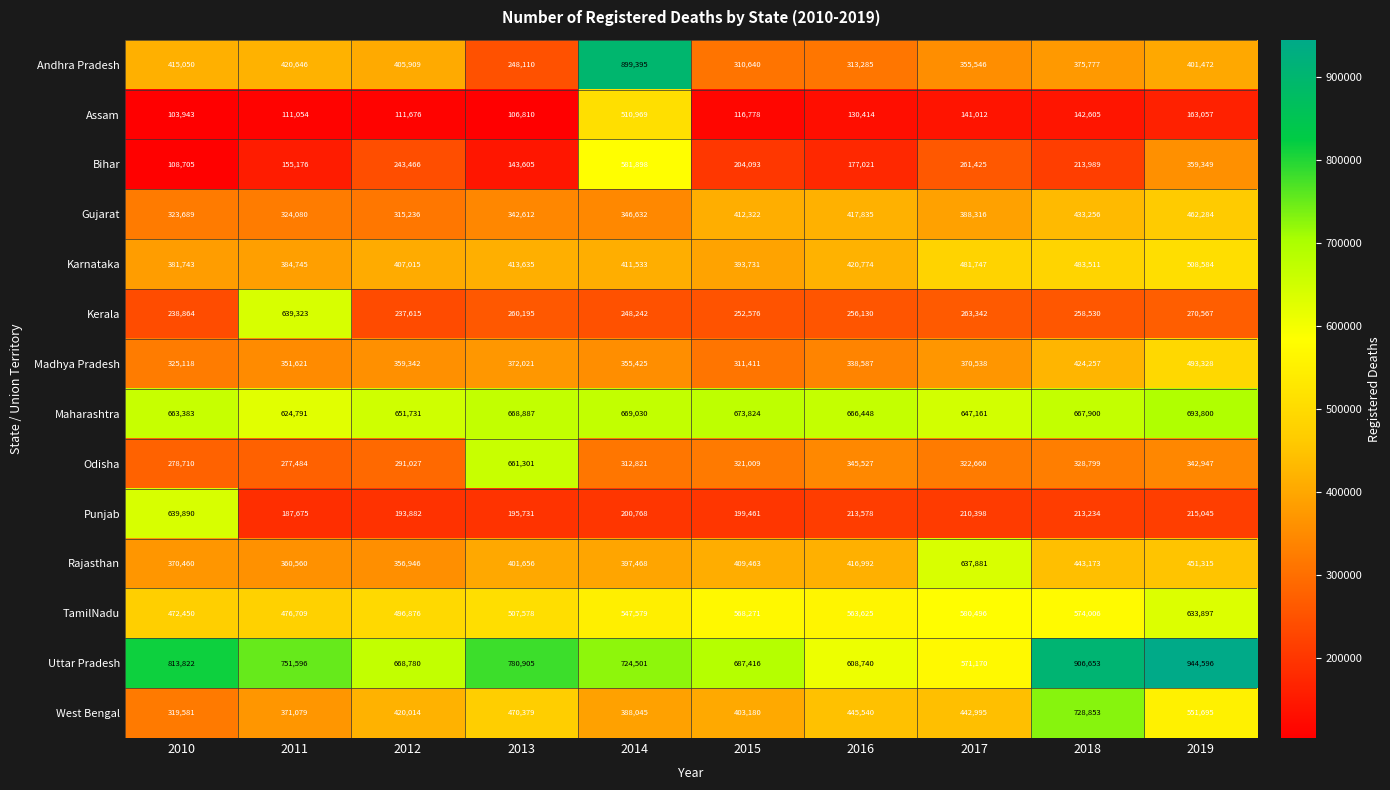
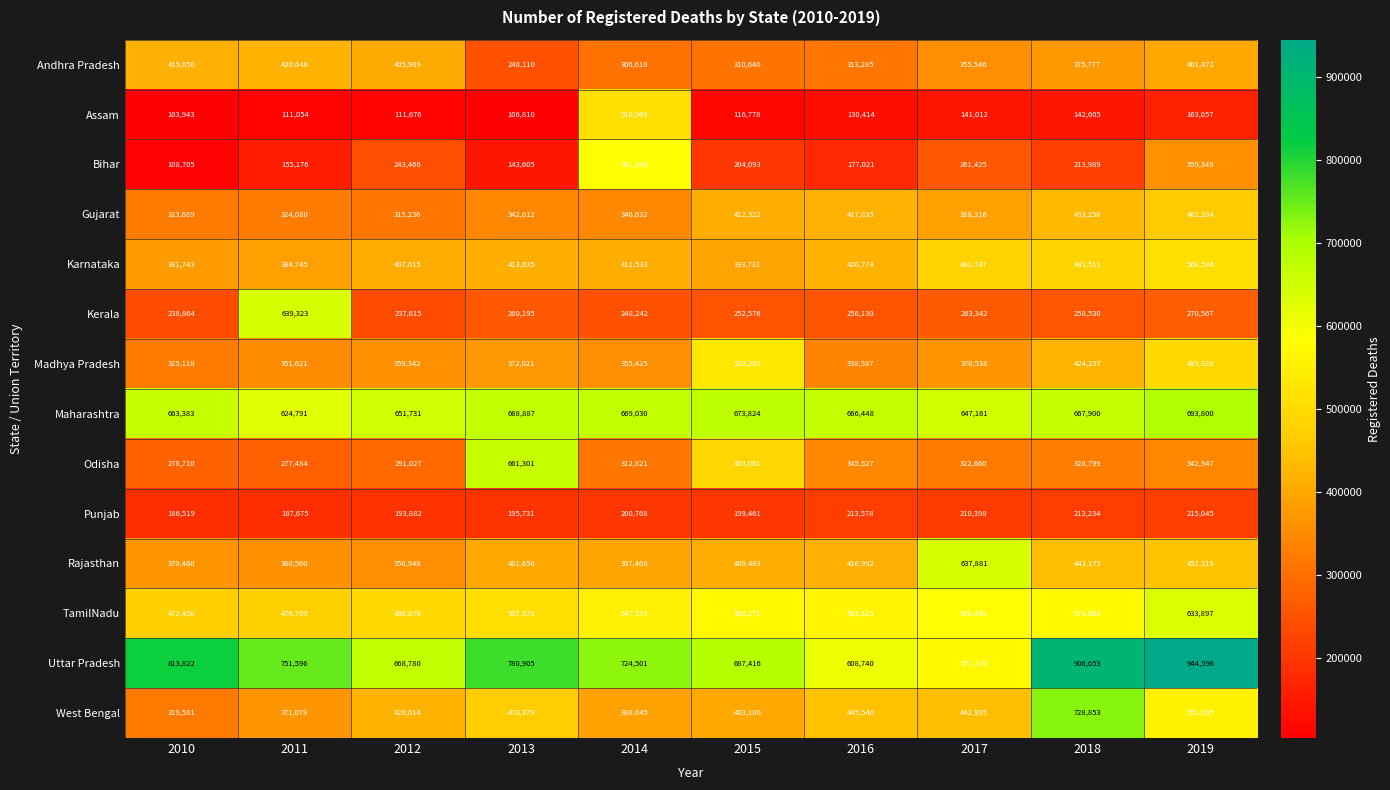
  {
    "Andhra Pradesh": {
      "2010": "415,050",
      "2011": "420,646",
      "2012": "405,909",
      "2013": "248,110",
-     "2014": "899,395",
+     "2014": "306,618",
      "2015": "310,640",
      "2016": "313,285",
      "2017": "355,546",
      "2018": "375,777",
      "2019": "401,472"
    },
    "Assam": {
      "2010": "103,943",
      "2011": "111,054",
      "2012": "111,676",
      "2013": "106,810",
      "2014": "510,969",
      "2015": "116,778",
      "2016": "130,414",
      "2017": "141,012",
      "2018": "142,605",
      "2019": "163,057"
    },
    "Bihar": {
      "2010": "108,705",
      "2011": "155,176",
      "2012": "243,466",
      "2013": "143,605",
      "2014": "581,898",
      "2015": "204,093",
      "2016": "177,021",
      "2017": "261,425",
      "2018": "213,989",
      "2019": "359,349"
    },
    "Gujarat": {
      "2010": "323,689",
      "2011": "324,080",
      "2012": "315,236",
      "2013": "342,612",
      "2014": "346,632",
      "2015": "412,322",
      "2016": "417,835",
      "2017": "388,316",
      "2018": "433,256",
      "2019": "462,284"
    },
    "Karnataka": {
      "2010": "381,743",
      "2011": "384,745",
      "2012": "407,015",
      "2013": "413,635",
      "2014": "411,533",
      "2015": "393,731",
      "2016": "420,774",
      "2017": "481,747",
      "2018": "483,511",
      "2019": "508,584"
    },
    "Kerala": {
      "2010": "238,864",
      "2011": "639,323",
      "2012": "237,615",
      "2013": "260,195",
      "2014": "248,242",
      "2015": "252,576",
      "2016": "256,130",
      "2017": "263,342",
      "2018": "258,530",
      "2019": "270,567"
    },
    "Madhya Pradesh": {
      "2010": "325,118",
      "2011": "351,621",
      "2012": "359,342",
      "2013": "372,021",
      "2014": "355,425",
-     "2015": "311,411",
+     "2015": "529,292",
      "2016": "338,587",
      "2017": "370,538",
      "2018": "424,257",
      "2019": "493,328"
    },
    "Maharashtra": {
      "2010": "663,383",
      "2011": "624,791",
      "2012": "651,731",
      "2013": "668,887",
      "2014": "669,030",
      "2015": "673,824",
      "2016": "666,448",
      "2017": "647,161",
      "2018": "667,900",
      "2019": "693,800"
    },
    "Odisha": {
      "2010": "278,710",
      "2011": "277,484",
      "2012": "291,027",
      "2013": "661,301",
      "2014": "312,821",
-     "2015": "321,009",
+     "2015": "493,061",
      "2016": "345,527",
      "2017": "322,660",
      "2018": "328,799",
      "2019": "342,947"
    },
    "Punjab": {
-     "2010": "639,890",
+     "2010": "186,519",
      "2011": "187,675",
      "2012": "193,882",
      "2013": "195,731",
      "2014": "200,768",
      "2015": "199,461",
      "2016": "213,578",
      "2017": "210,398",
      "2018": "213,234",
      "2019": "215,045"
    },
    "Rajasthan": {
      "2010": "370,460",
      "2011": "360,560",
      "2012": "356,946",
      "2013": "401,656",
      "2014": "397,468",
      "2015": "409,463",
      "2016": "416,992",
      "2017": "637,881",
      "2018": "443,173",
      "2019": "451,315"
    },
    "TamilNadu": {
      "2010": "472,450",
      "2011": "476,709",
      "2012": "496,876",
      "2013": "507,578",
      "2014": "547,579",
      "2015": "568,271",
      "2016": "563,625",
      "2017": "580,496",
      "2018": "574,006",
      "2019": "633,897"
    },
    "Uttar Pradesh": {
      "2010": "813,822",
      "2011": "751,596",
      "2012": "668,780",
      "2013": "780,905",
      "2014": "724,501",
      "2015": "687,416",
      "2016": "608,740",
      "2017": "571,170",
      "2018": "906,653",
      "2019": "944,596"
    },
    "West Bengal": {
      "2010": "319,581",
      "2011": "371,079",
      "2012": "420,014",
      "2013": "470,379",
      "2014": "388,045",
      "2015": "403,180",
      "2016": "445,540",
      "2017": "442,995",
      "2018": "728,853",
      "2019": "551,695"
    }
  }
